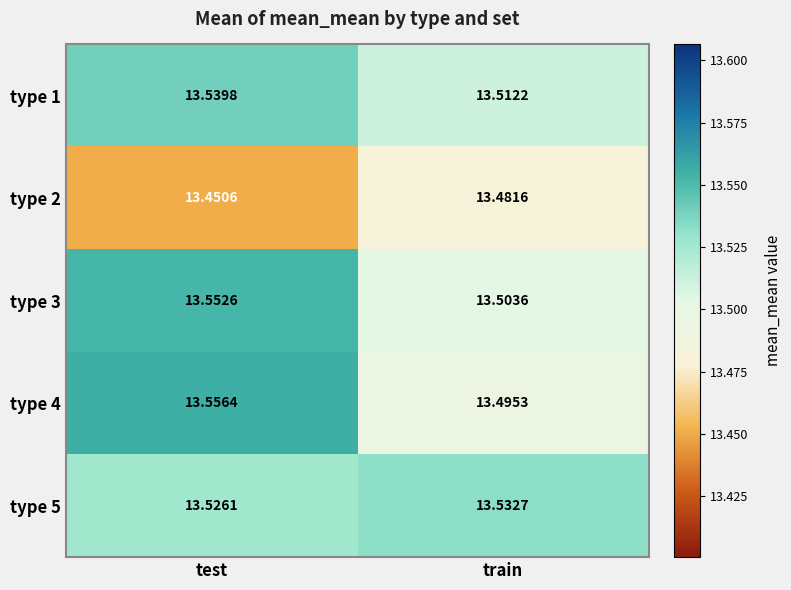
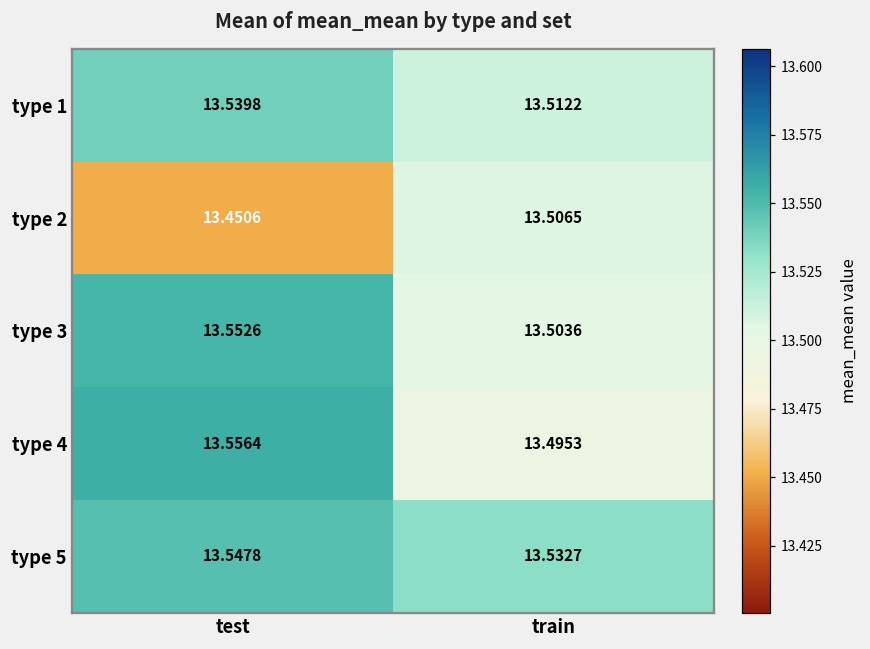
  {
    "type 1": {
      "test": 13.5398,
      "train": 13.5122
    },
    "type 2": {
      "test": 13.4506,
-     "train": 13.4816
+     "train": 13.5065
    },
    "type 3": {
      "test": 13.5526,
      "train": 13.5036
    },
    "type 4": {
      "test": 13.5564,
      "train": 13.4953
    },
    "type 5": {
-     "test": 13.5261,
+     "test": 13.5478,
      "train": 13.5327
    }
  }
